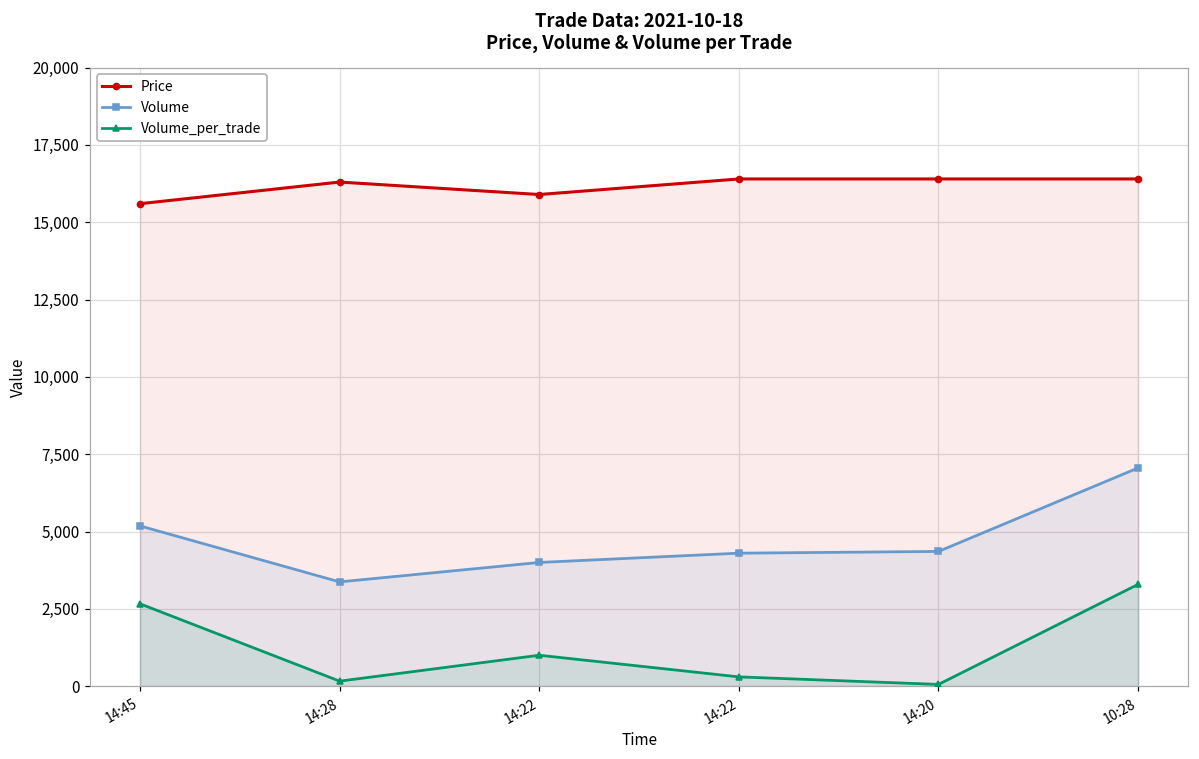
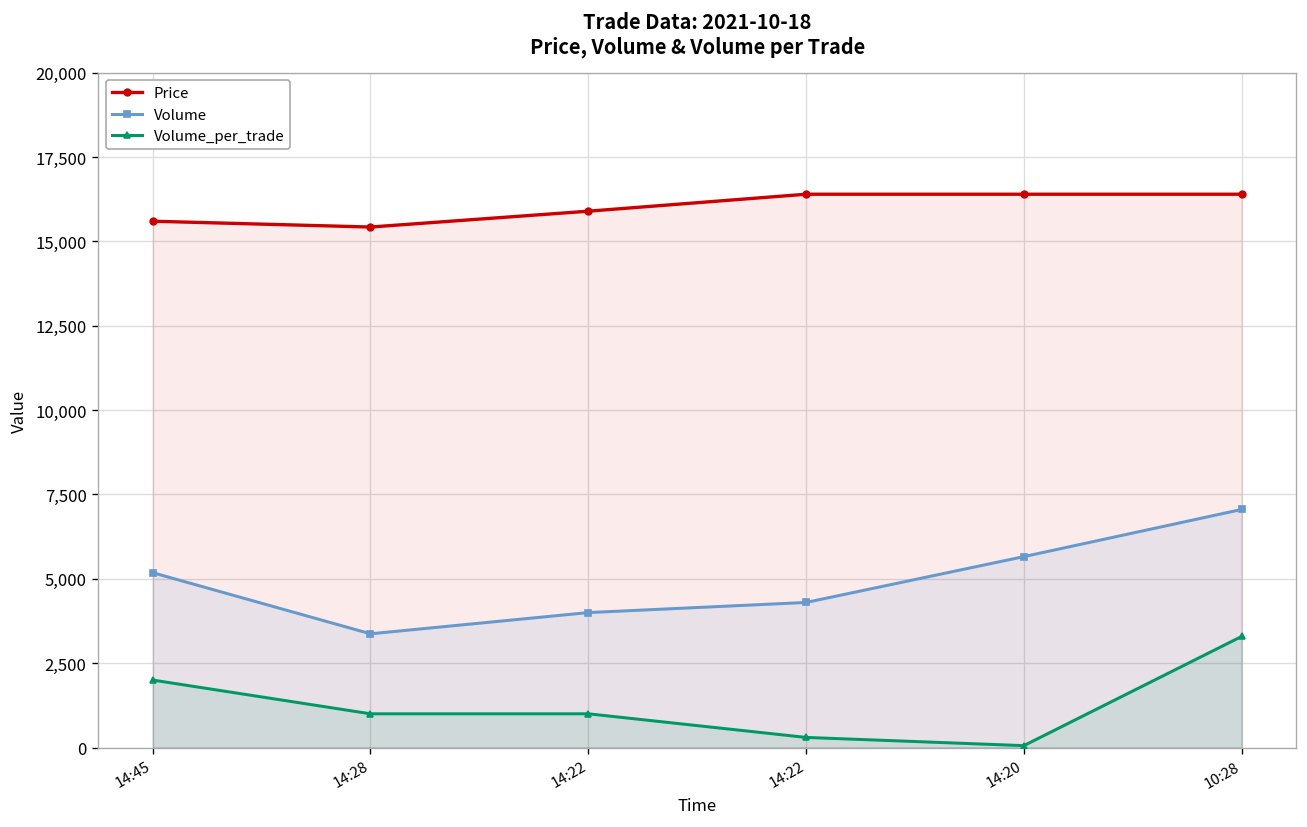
  {
    "Price": {
      "14:45": "15,600",
-     "14:28": "16,300",
+     "14:28": "15,400",
      "14:20": "16,400",
      "10:28": "16,400"
    },
    "Volume": {
      "14:45": "5,200",
      "14:28": "3,400",
-     "14:20": "4,400",
+     "14:20": "5,700",
      "10:28": "7,100"
    },
    "Volume_per_trade": {
-     "14:45": "2,700",
-     "14:28": "200",
+     "14:45": "2,000",
+     "14:28": "1,000",
      "14:20": "100",
      "10:28": "3,300"
    }
  }
